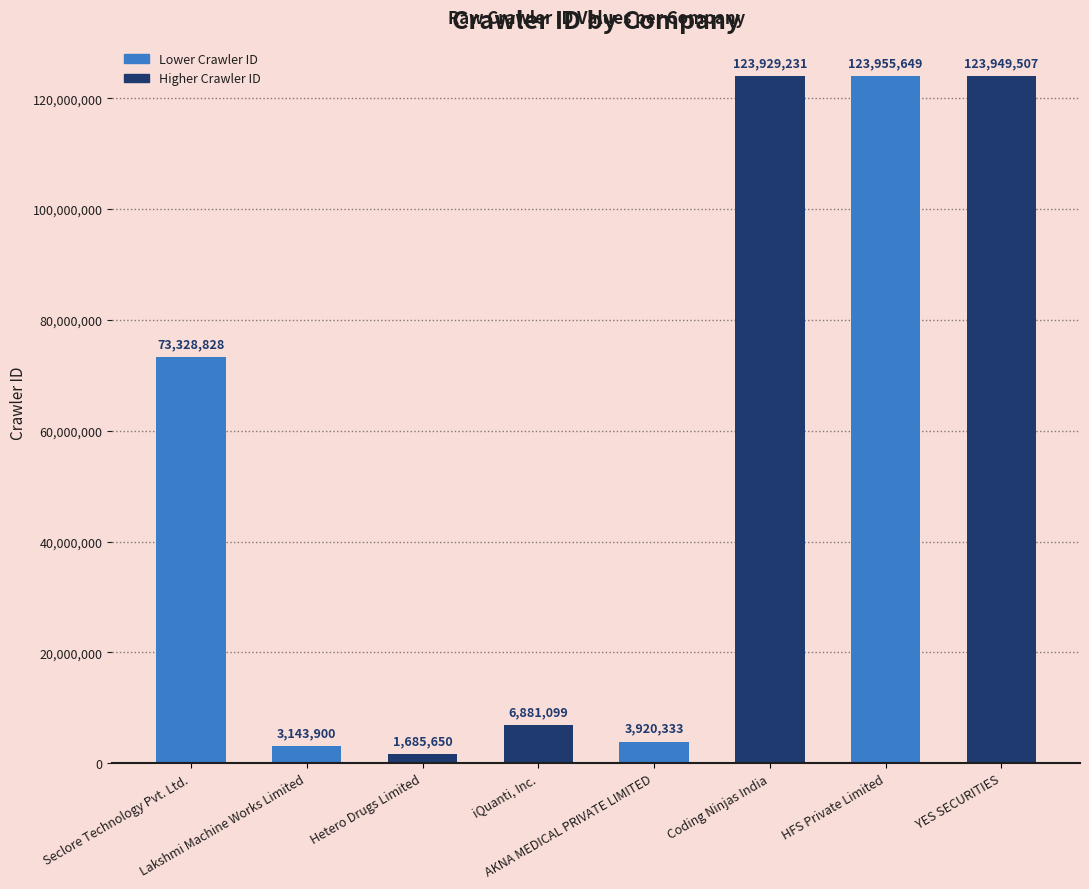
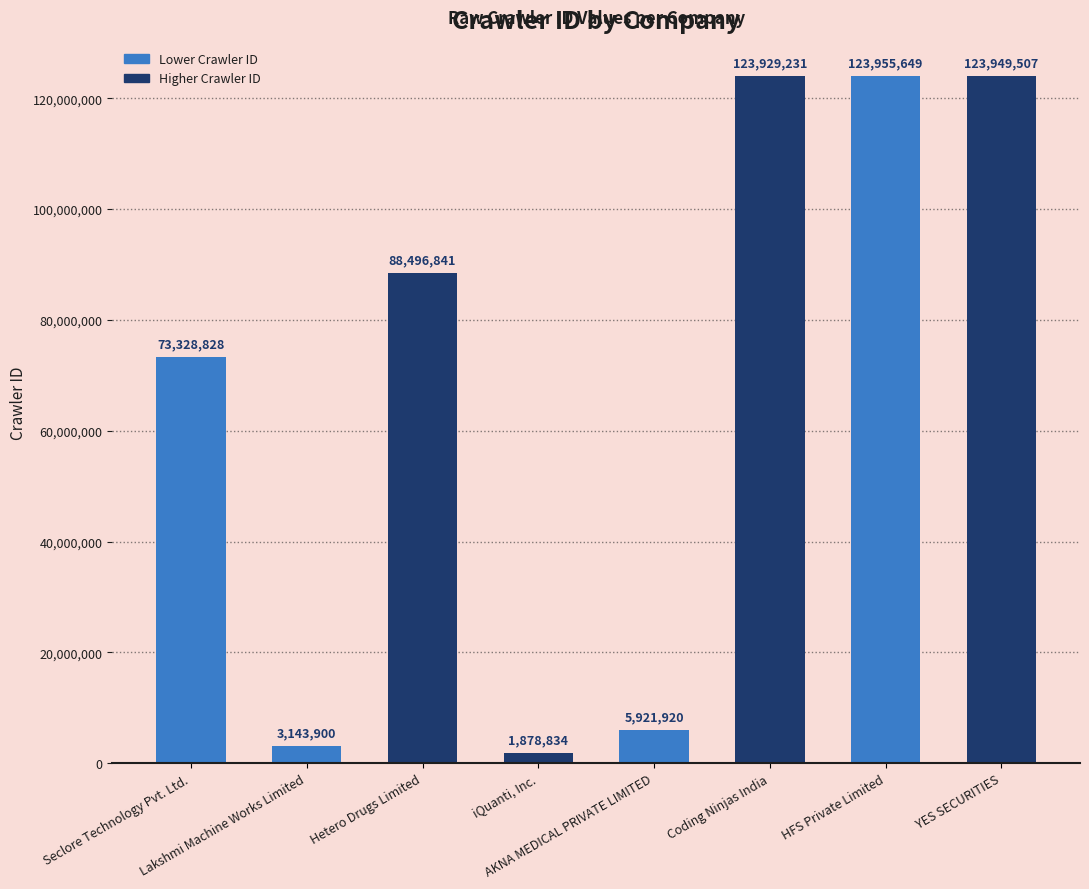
  {
    "Seclore Technology Pvt. Ltd.": "73,328,828",
    "Lakshmi Machine Works Limited": "3,143,900",
-   "Hetero Drugs Limited": "1,685,650",
-   "iQuanti, Inc.": "6,881,099",
-   "AKNA MEDICAL PRIVATE LIMITED": "3,920,333",
+   "Hetero Drugs Limited": "88,496,841",
+   "iQuanti, Inc.": "1,878,834",
+   "AKNA MEDICAL PRIVATE LIMITED": "5,921,920",
    "Coding Ninjas India": "123,929,231",
    "HFS Private Limited": "123,955,649",
    "YES SECURITIES": "123,949,507"
  }
